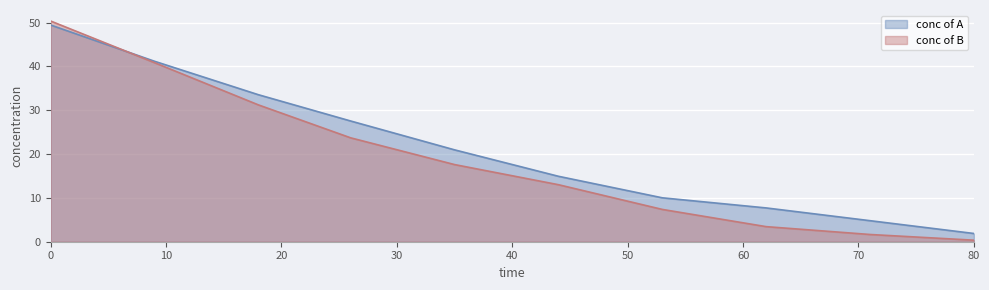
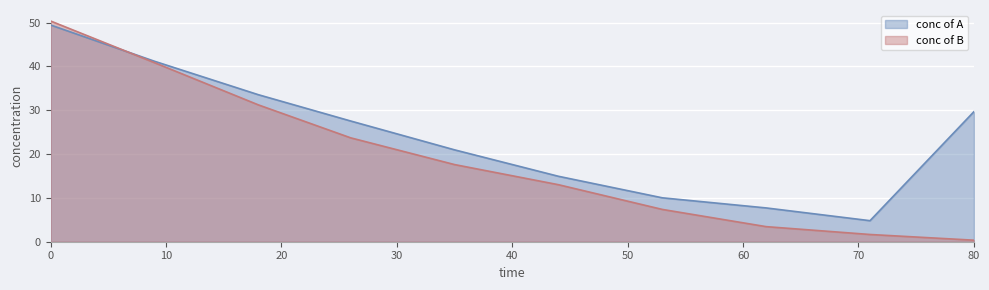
  {
    "conc of A": {
      "0": 49,
-     "80": 2
+     "80": 30
    },
    "conc of B": {
      "0": 50,
      "80": 0
    }
  }
